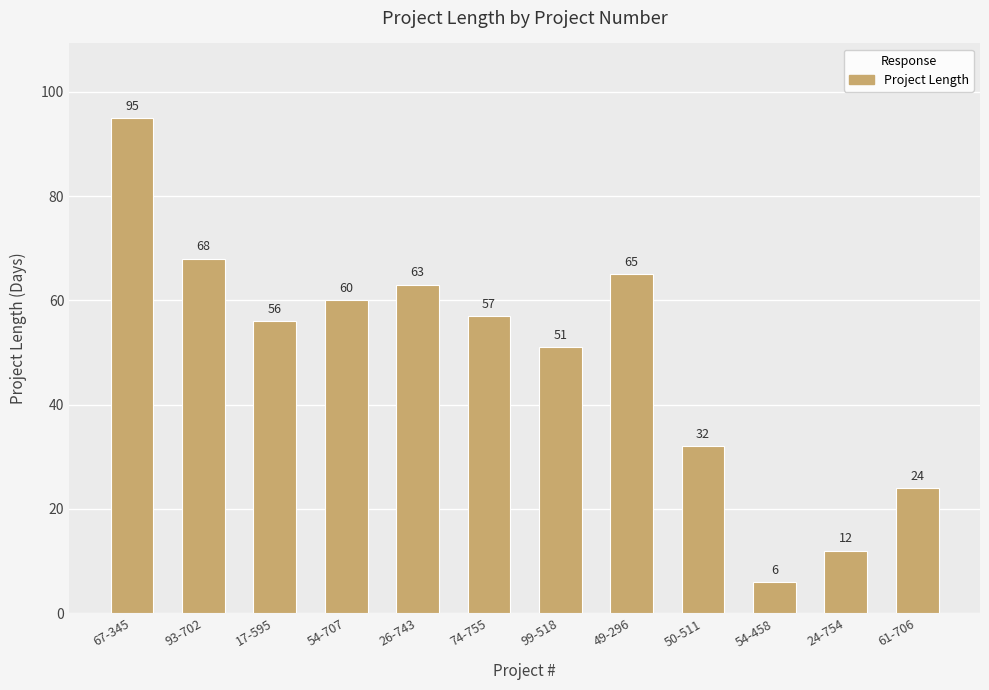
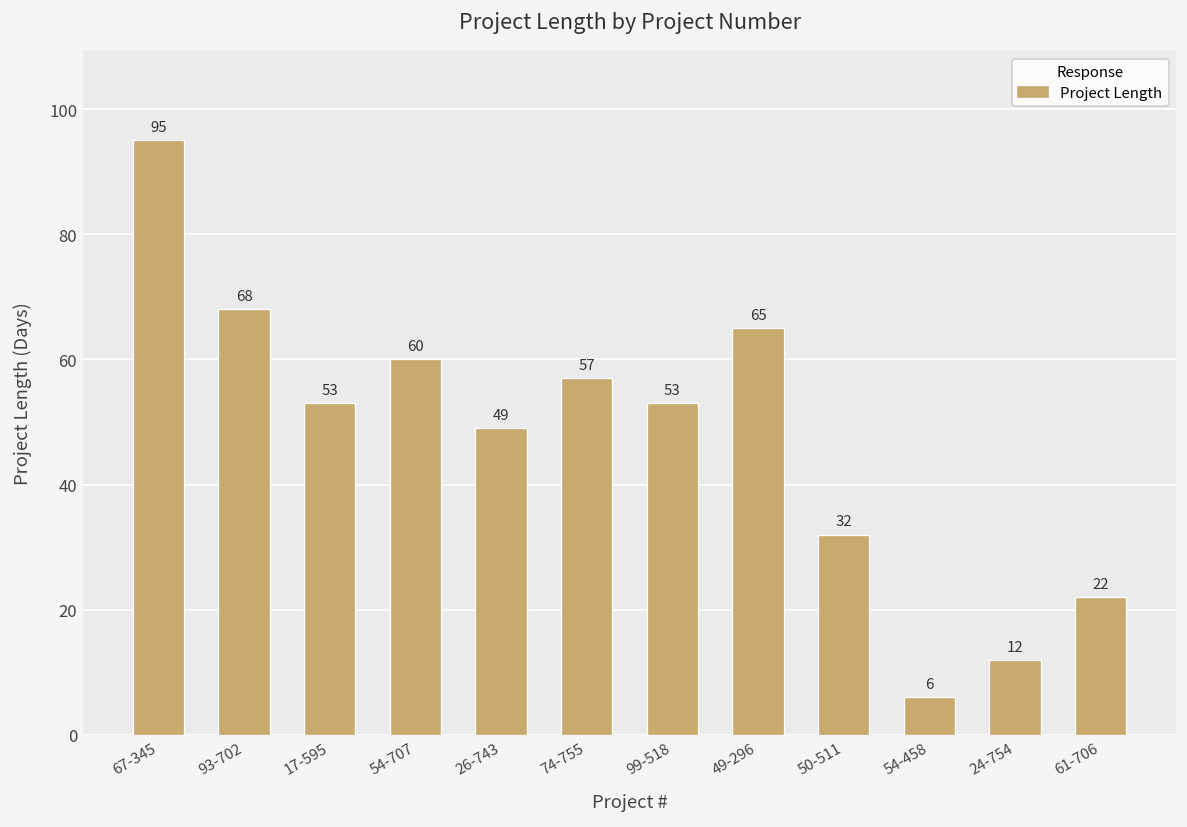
  {
    "67-345": 95,
    "93-702": 68,
-   "17-595": 56,
+   "17-595": 53,
    "54-707": 60,
-   "26-743": 63,
+   "26-743": 49,
    "74-755": 57,
-   "99-518": 51,
+   "99-518": 53,
    "49-296": 65,
    "50-511": 32,
    "54-458": 6,
    "24-754": 12,
-   "61-706": 24
+   "61-706": 22
  }
